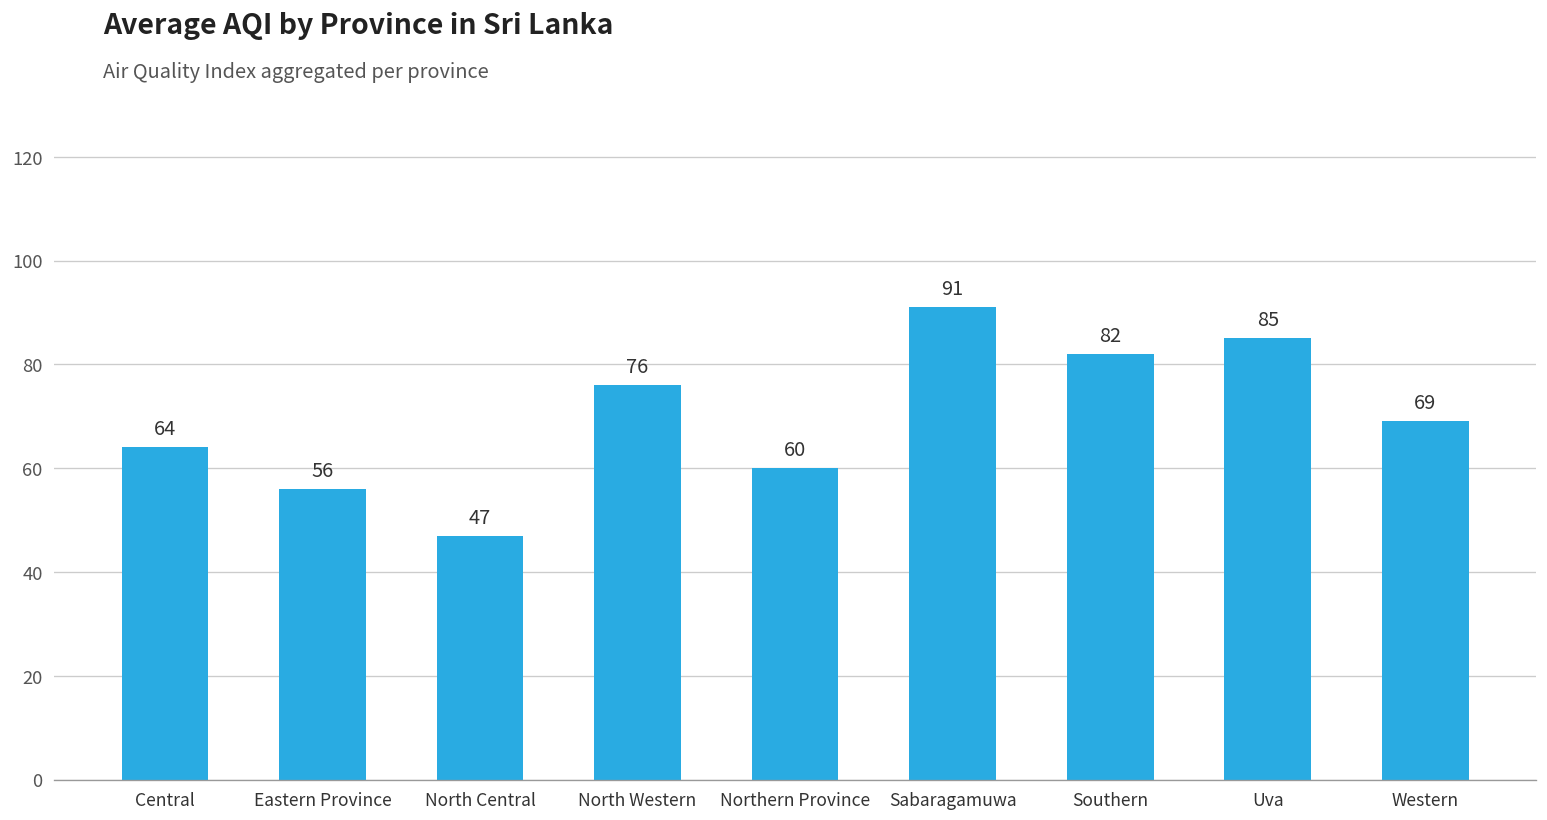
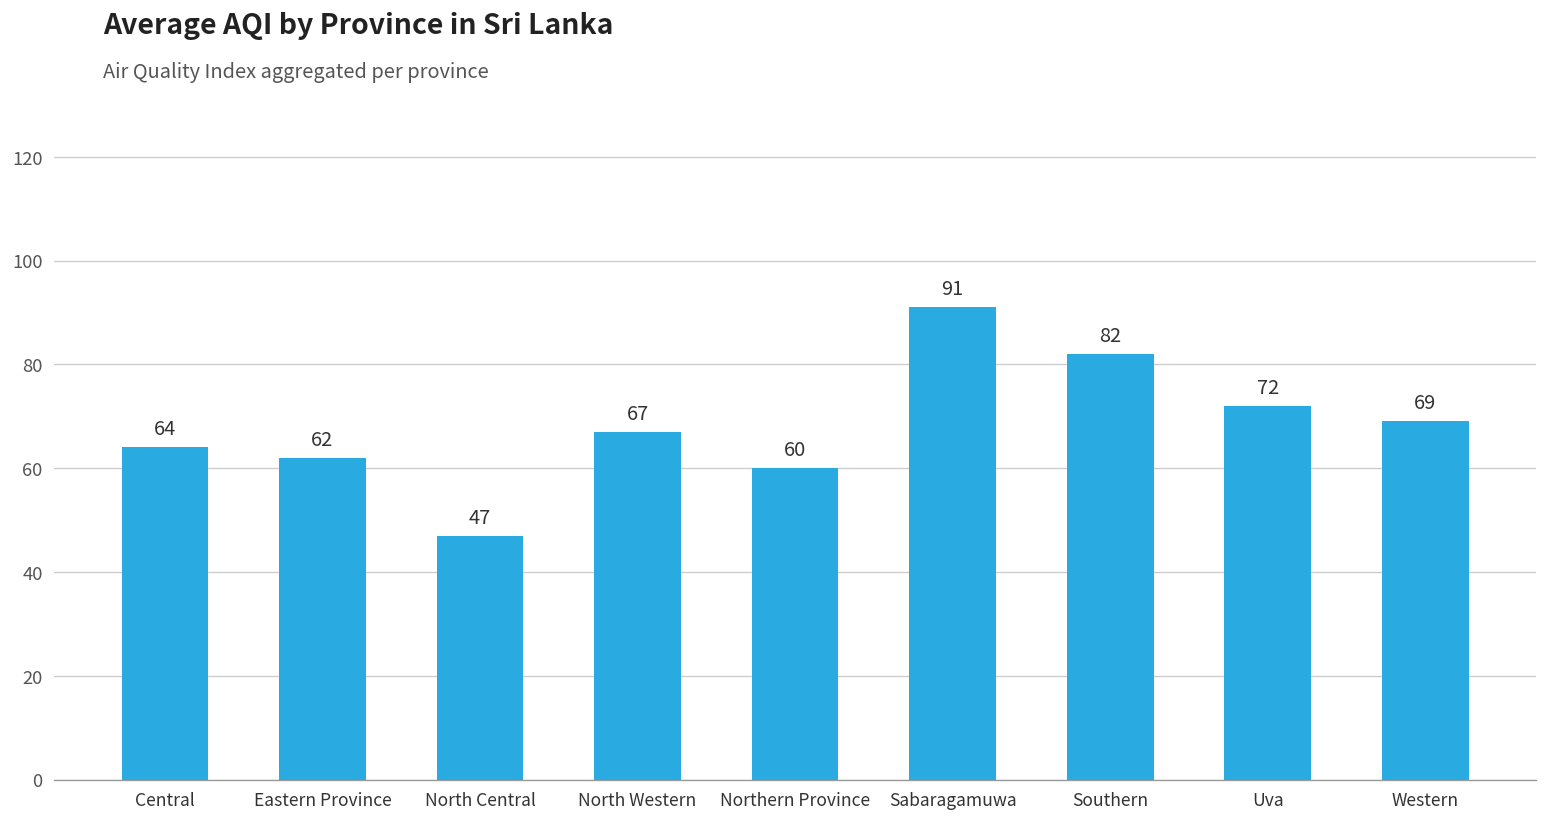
  {
    "Central": 64,
-   "Eastern Province": 56,
+   "Eastern Province": 62,
    "North Central": 47,
-   "North Western": 76,
+   "North Western": 67,
    "Northern Province": 60,
    "Sabaragamuwa": 91,
    "Southern": 82,
-   "Uva": 85,
+   "Uva": 72,
    "Western": 69
  }
